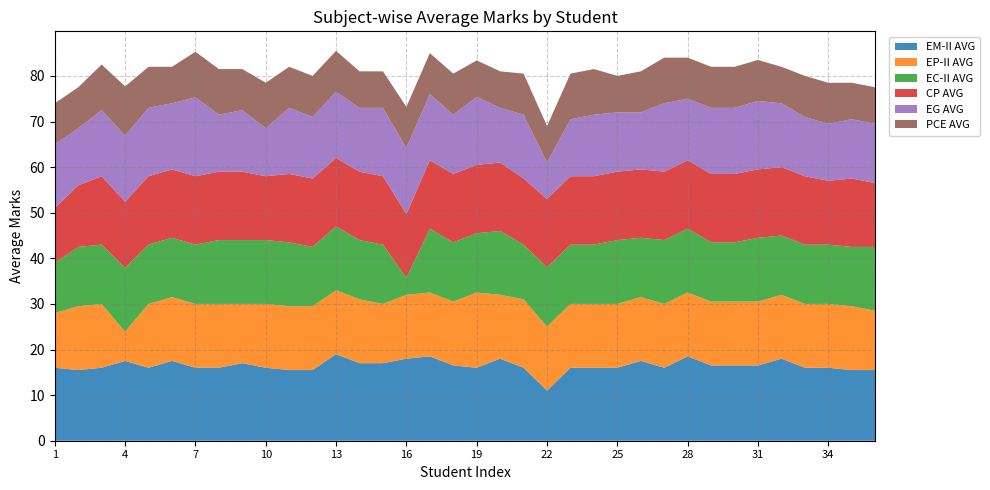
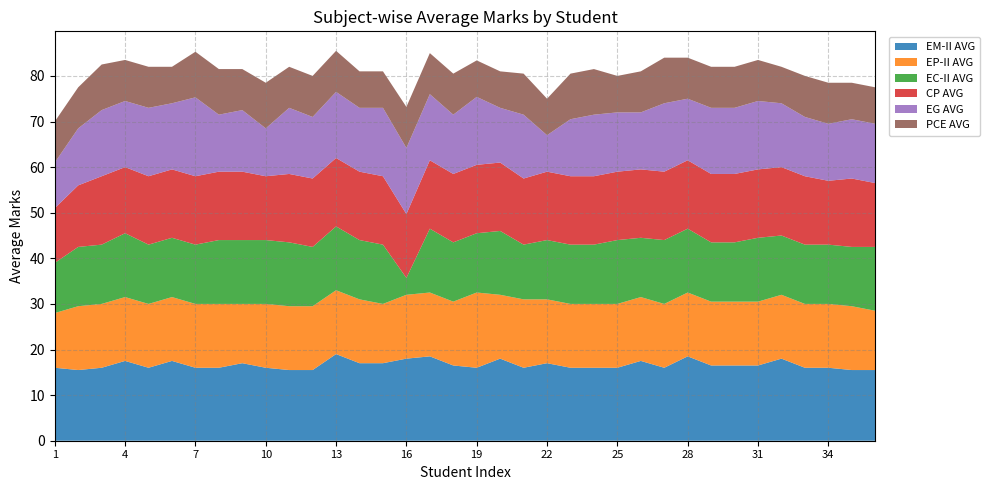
  {
    "EM-II AVG": {
      "1": 16,
      "4": 18,
      "7": 16,
      "10": 16,
      "13": 19,
      "16": 18,
      "19": 16,
-     "22": 11,
+     "22": 17,
      "25": 16,
      "28": 19,
      "31": 17,
      "34": 16
    },
    "EP-II AVG": {
      "1": 12,
-     "4": 6,
+     "4": 14,
      "7": 14,
      "10": 14,
      "13": 14,
      "16": 14,
      "19": 17,
      "22": 14,
      "25": 14,
      "28": 14,
      "31": 14,
      "34": 14
    },
    "EC-II AVG": {
      "1": 11,
      "4": 14,
      "7": 13,
      "10": 14,
      "13": 14,
      "16": 4,
      "19": 13,
      "22": 13,
      "25": 14,
      "28": 14,
      "31": 14,
      "34": 13
    },
    "CP AVG": {
      "1": 12,
      "4": 15,
      "7": 15,
      "10": 14,
      "13": 15,
      "16": 14,
      "19": 15,
      "22": 15,
      "25": 15,
      "28": 15,
      "31": 15,
      "34": 14
    },
    "EG AVG": {
-     "1": 14,
+     "1": 10,
      "4": 15,
      "7": 17,
      "10": 11,
      "13": 15,
      "16": 15,
      "19": 15,
      "22": 8,
      "25": 13,
      "28": 14,
      "31": 15,
      "34": 13
    },
    "PCE AVG": {
      "1": 9,
-     "4": 11,
+     "4": 9,
      "7": 10,
      "10": 10,
      "13": 9,
      "16": 9,
      "19": 8,
      "22": 8,
      "25": 8,
      "28": 9,
      "31": 9,
      "34": 9
    }
  }
